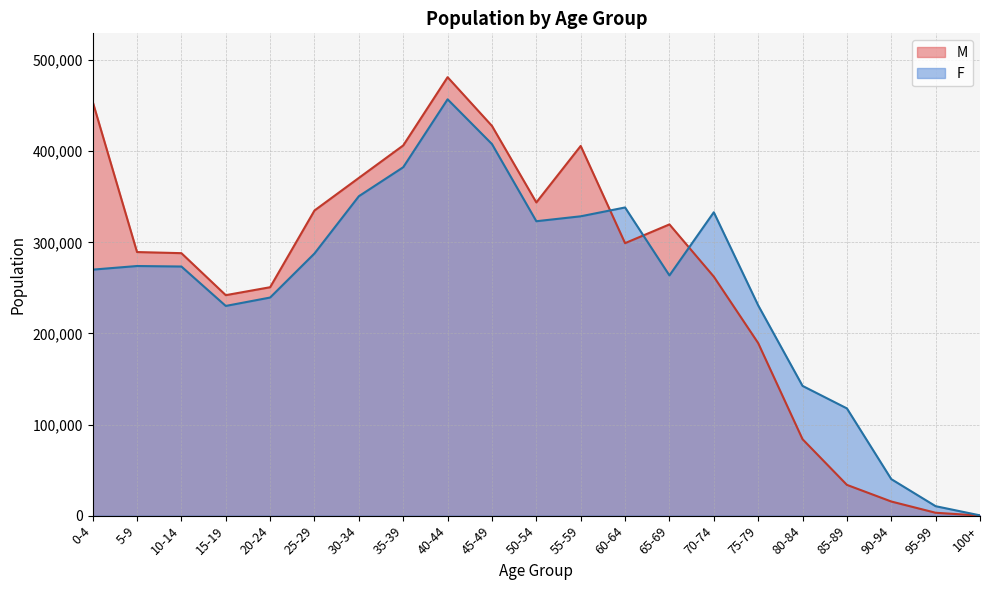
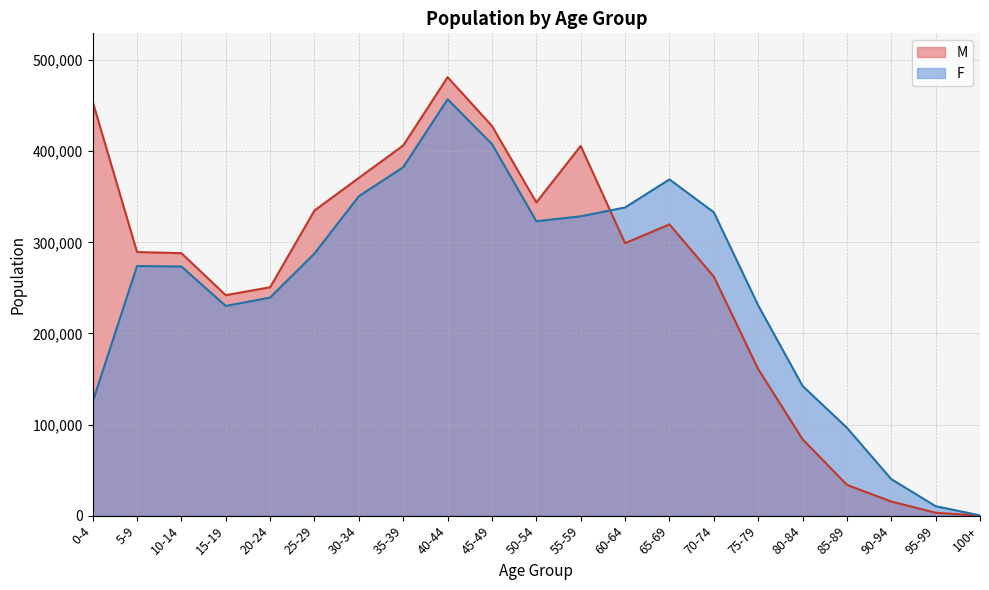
  {
    "M": {
      "0-4": "450,000",
      "5-9": "290,000",
      "10-14": "290,000",
      "15-19": "240,000",
      "20-24": "250,000",
      "25-29": "340,000",
      "30-34": "370,000",
      "35-39": "410,000",
      "40-44": "480,000",
      "45-49": "430,000",
      "50-54": "340,000",
      "55-59": "410,000",
      "60-64": "300,000",
      "65-69": "320,000",
      "70-74": "260,000",
-     "75-79": "190,000",
+     "75-79": "160,000",
      "80-84": "80,000",
      "85-89": "30,000",
      "90-94": "20,000",
      "95-99": "0"
    },
    "F": {
-     "0-4": "270,000",
+     "0-4": "120,000",
      "5-9": "270,000",
      "10-14": "270,000",
      "15-19": "230,000",
      "20-24": "240,000",
      "25-29": "290,000",
      "30-34": "350,000",
      "35-39": "380,000",
      "40-44": "460,000",
      "45-49": "410,000",
      "50-54": "320,000",
      "55-59": "330,000",
      "60-64": "340,000",
-     "65-69": "260,000",
+     "65-69": "370,000",
      "70-74": "330,000",
      "75-79": "230,000",
      "80-84": "140,000",
-     "85-89": "120,000",
+     "85-89": "100,000",
      "90-94": "40,000",
      "95-99": "10,000"
    }
  }
